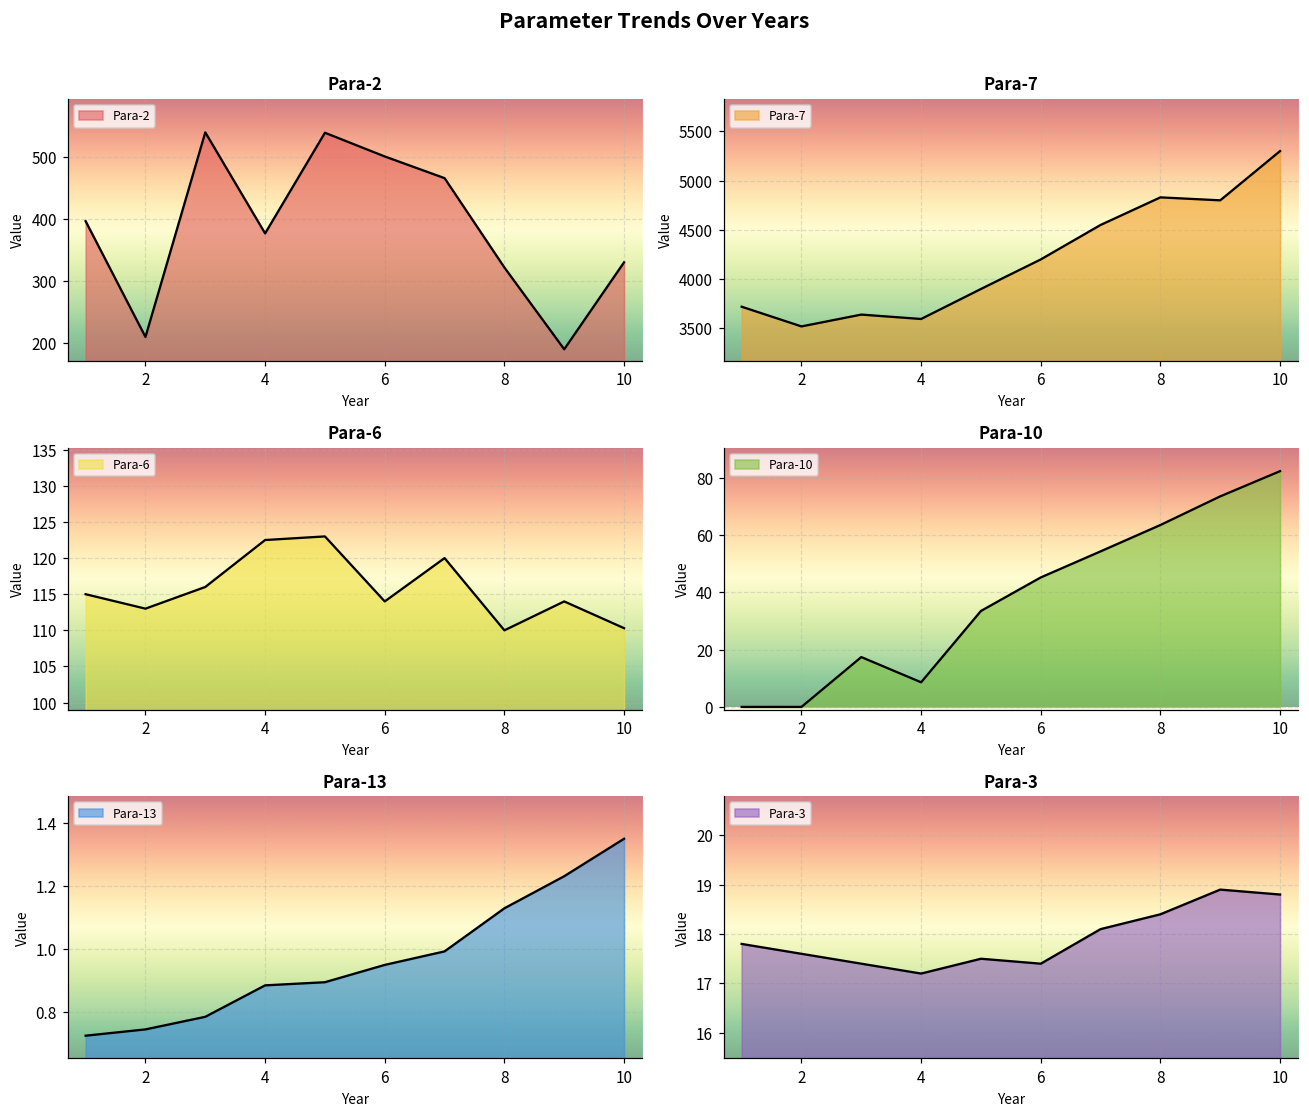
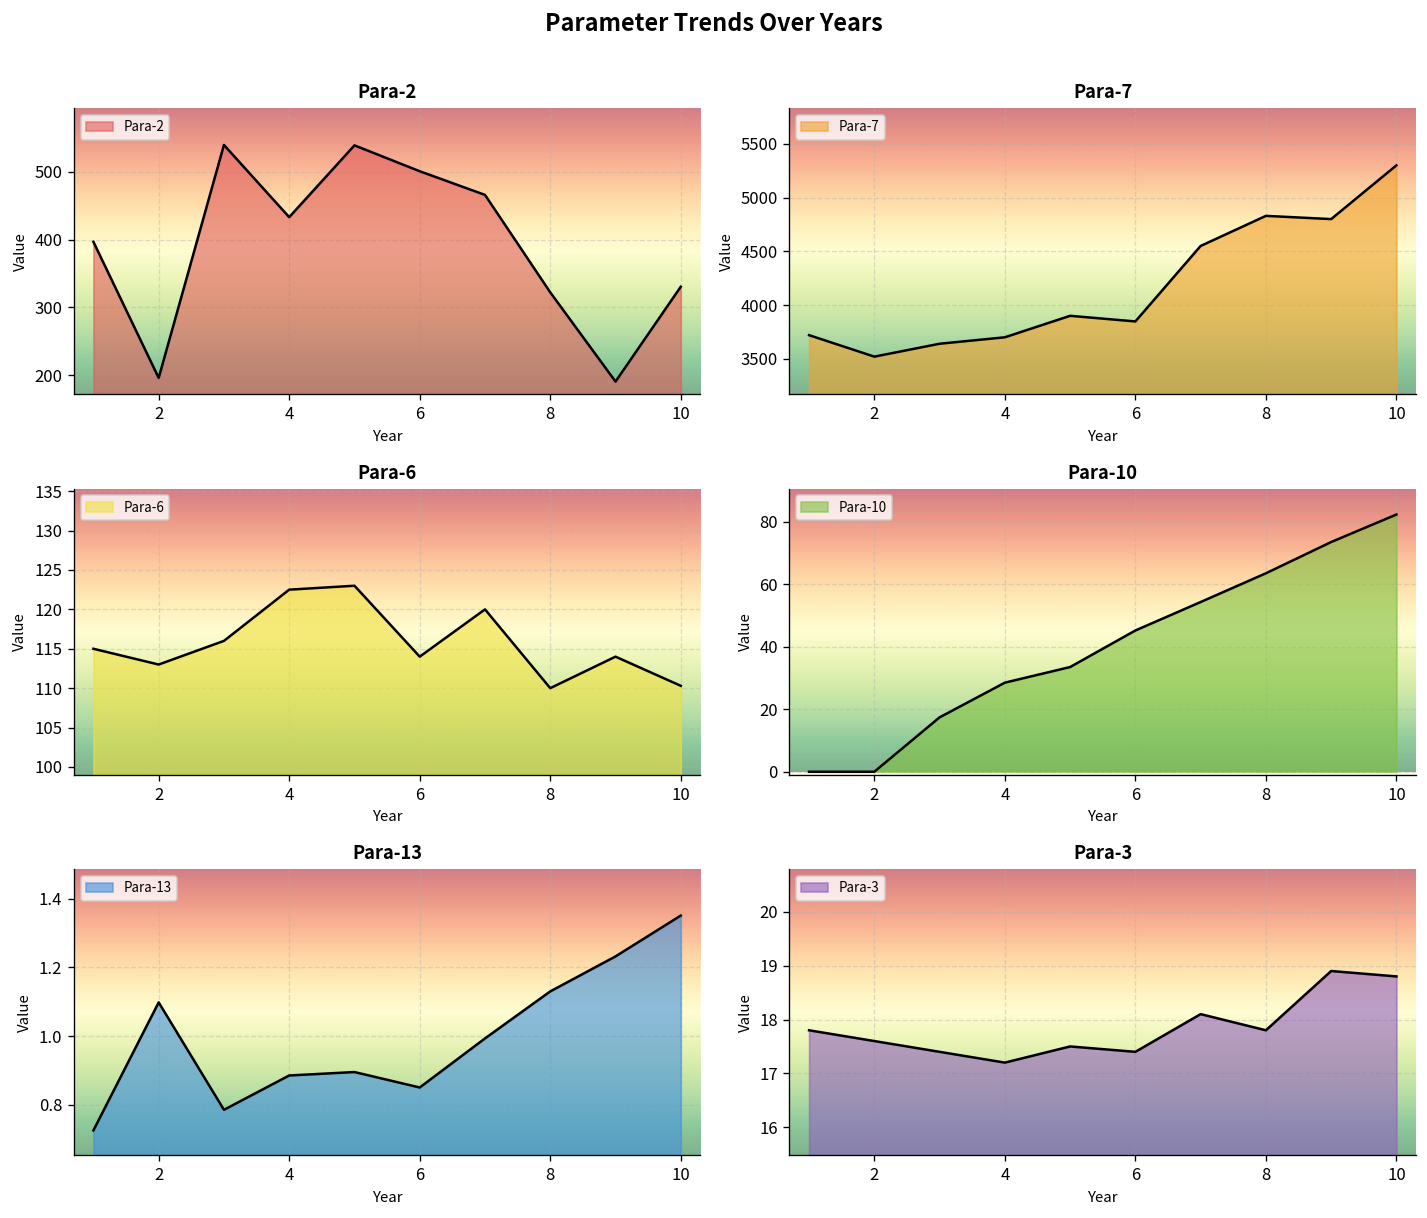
  {
    "Para-2": {
-     "2": 210,
-     "4": 380,
+     "2": 200,
+     "4": 430,
      "6": 500,
      "8": 320,
      "10": 330
    },
    "Para-7": {
      "2": 3500,
-     "4": 3600,
-     "6": 4200,
+     "4": 3700,
+     "6": 3800,
      "8": 4800,
      "10": 5300
    },
    "Para-6": {
      "2": 113,
      "4": 123,
      "6": 114,
      "8": 110,
      "10": 110
    },
    "Para-10": {
      "2": 0,
-     "4": 9,
+     "4": 29,
      "6": 45,
      "8": 64,
      "10": 82
    },
    "Para-13": {
-     "2": 0.75,
+     "2": 1.10,
      "4": 0.89,
-     "6": 0.95,
+     "6": 0.85,
      "8": 1.13,
      "10": 1.35
    },
    "Para-3": {
      "2": 17.6,
      "4": 17.2,
      "6": 17.4,
-     "8": 18.4,
+     "8": 17.8,
      "10": 18.8
    }
  }
